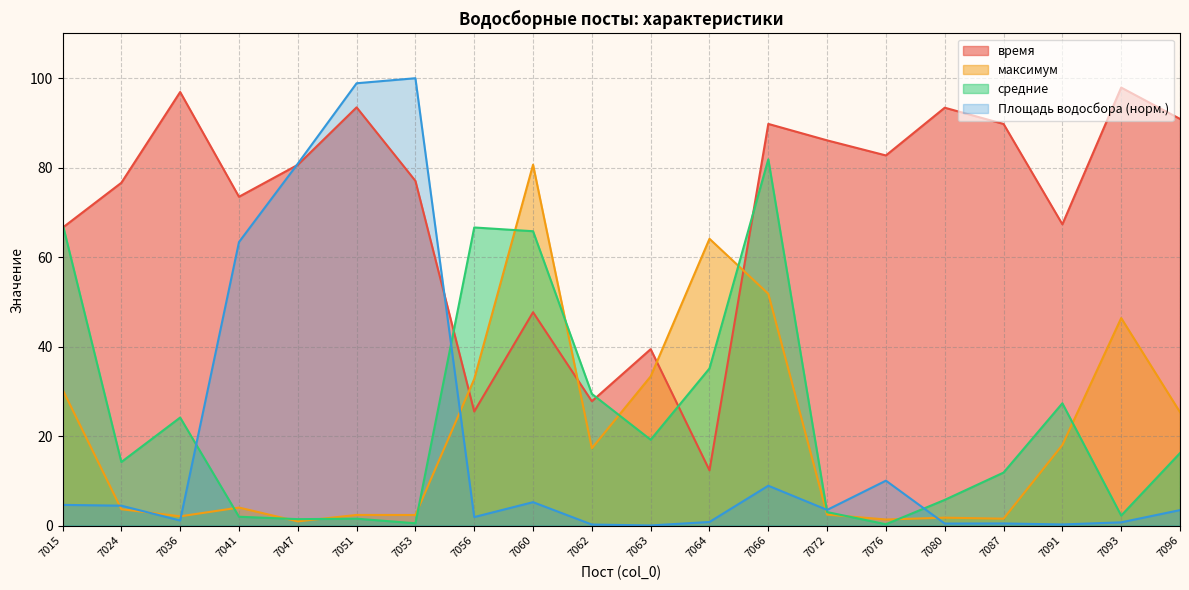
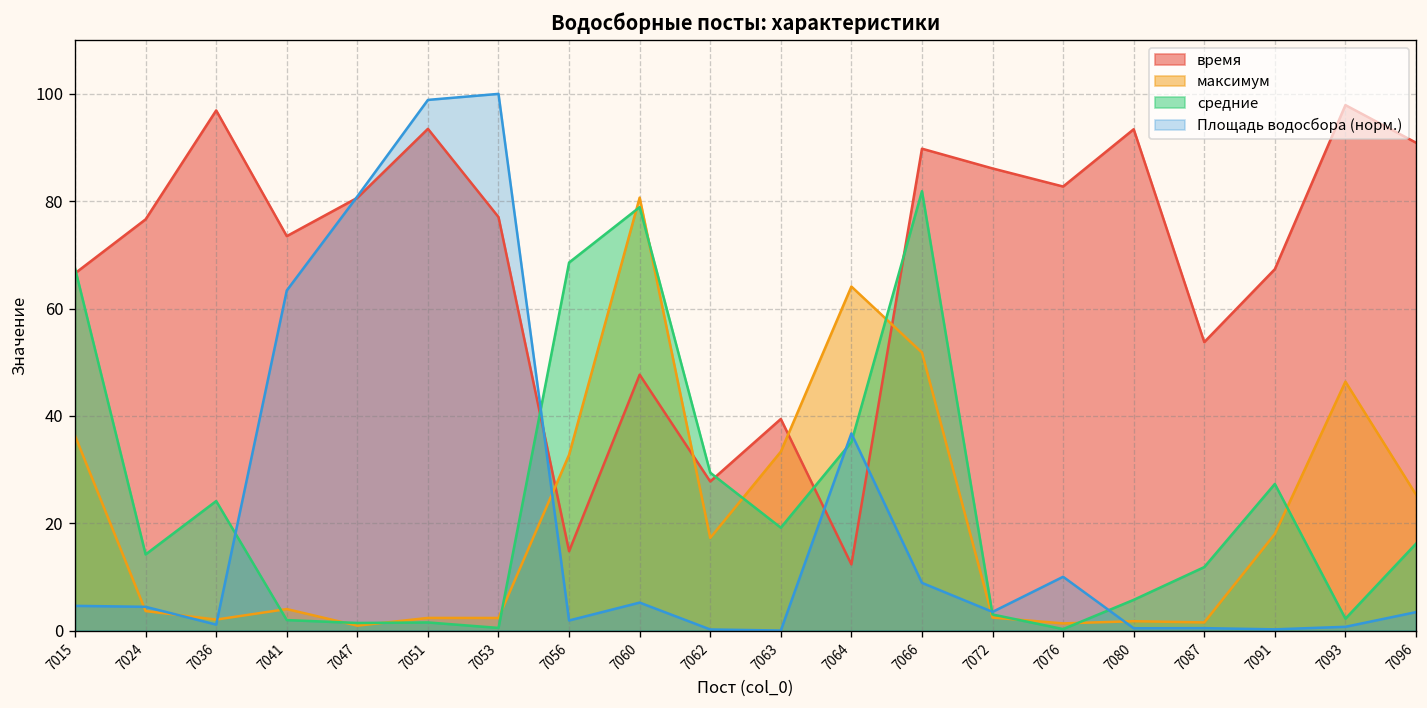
  {
    "время": {
      "7015": 67,
      "7024": 77,
      "7036": 97,
      "7041": 74,
      "7051": 93,
      "7053": 77,
-     "7056": 26,
+     "7056": 15,
      "7060": 48,
      "7062": 28,
      "7063": 39,
      "7064": 12,
      "7066": 90,
      "7072": 86,
      "7076": 83,
      "7080": 93,
-     "7087": 90,
+     "7087": 54,
      "7091": 67,
      "7096": 91
    },
    "максимум": {
-     "7015": 30,
+     "7015": 36,
      "7024": 4,
      "7036": 2,
      "7041": 4,
      "7051": 2,
      "7053": 2,
      "7056": 33,
      "7060": 81,
      "7062": 17,
      "7063": 33,
      "7064": 64,
      "7066": 52,
      "7076": 1,
      "7080": 2,
      "7087": 2,
      "7091": 18,
      "7093": 46,
      "7096": 25
    },
    "средние": {
      "7015": 67,
      "7024": 14,
      "7036": 24,
      "7041": 2,
      "7051": 2,
      "7053": 1,
-     "7056": 67,
-     "7060": 66,
+     "7056": 69,
+     "7060": 79,
      "7062": 29,
      "7063": 19,
      "7064": 35,
      "7066": 82,
      "7076": 0,
      "7080": 6,
      "7087": 12,
      "7091": 27,
      "7093": 2,
      "7096": 16
    },
    "Площадь водосбора (норм.)": {
      "7015": 5,
      "7024": 4,
      "7036": 1,
      "7041": 63,
      "7051": 99,
      "7053": 100,
      "7056": 2,
      "7060": 5,
      "7062": 0,
      "7063": 0,
-     "7064": 1,
+     "7064": 37,
      "7066": 9,
      "7076": 10,
      "7080": 0,
      "7087": 0,
      "7091": 0,
      "7093": 1,
      "7096": 3
    }
  }
